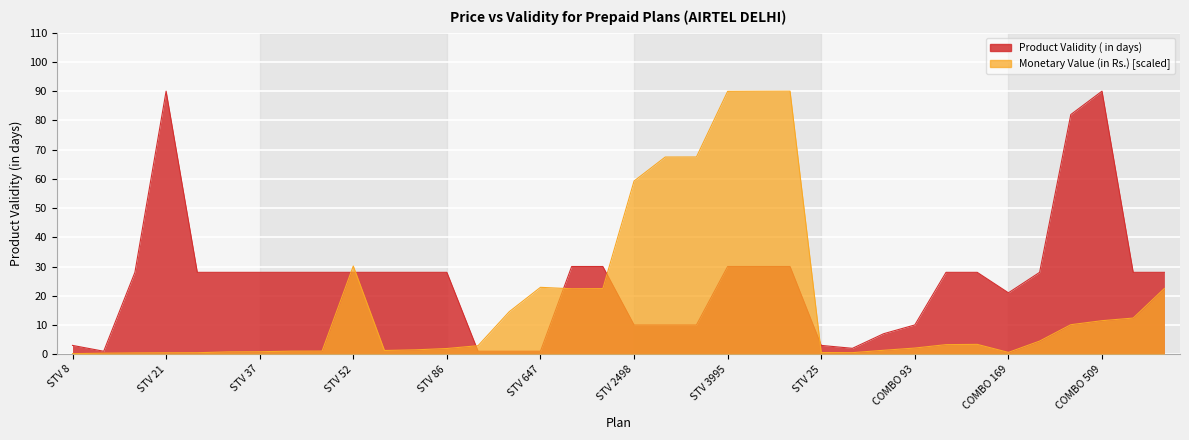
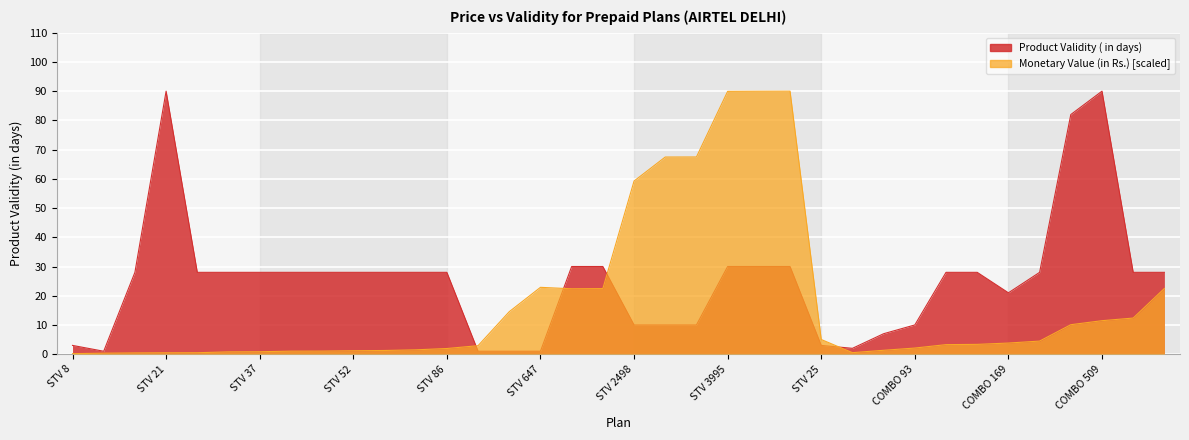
  {
    "Product Validity ( in days)": {
      "STV 8": 3,
      "STV 21": 90,
      "STV 37": 28,
      "STV 52": 28,
      "STV 86": 28,
      "STV 647": 1,
      "STV 2498": 10,
      "STV 3995": 30,
      "STV 25": 3,
      "COMBO 93": 10,
      "COMBO 169": 21,
      "COMBO 509": 90
    },
    "Monetary Value (in Rs.) [scaled]": {
      "STV 8": 0,
      "STV 21": 0,
      "STV 37": 1,
-     "STV 52": 30,
+     "STV 52": 1,
      "STV 86": 2,
      "STV 647": 23,
      "STV 2498": 59,
      "STV 3995": 90,
-     "STV 25": 1,
+     "STV 25": 5,
      "COMBO 93": 2,
-     "COMBO 169": 1,
+     "COMBO 169": 4,
      "COMBO 509": 11
    }
  }
